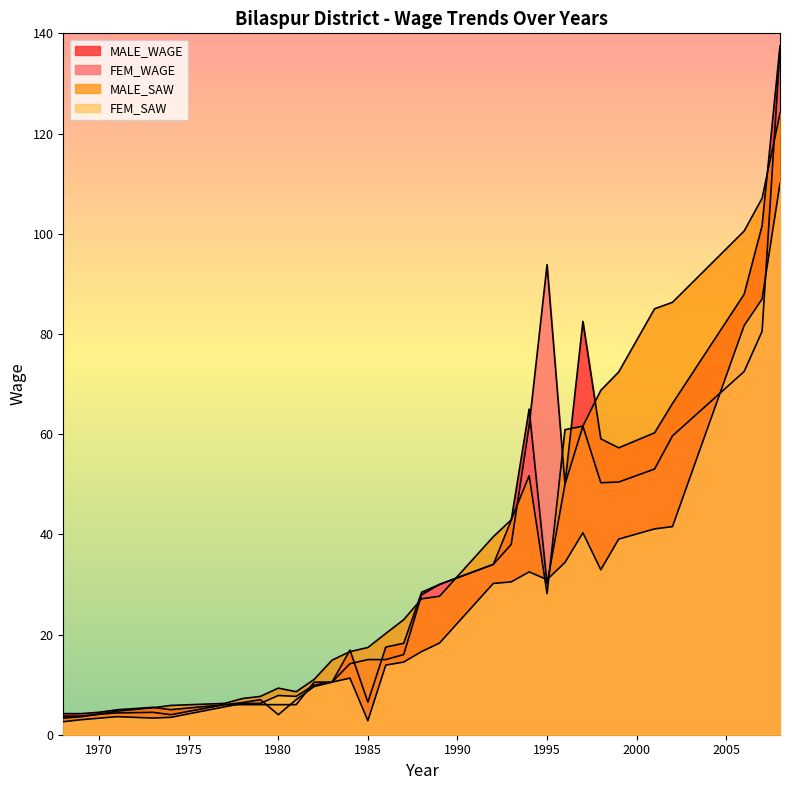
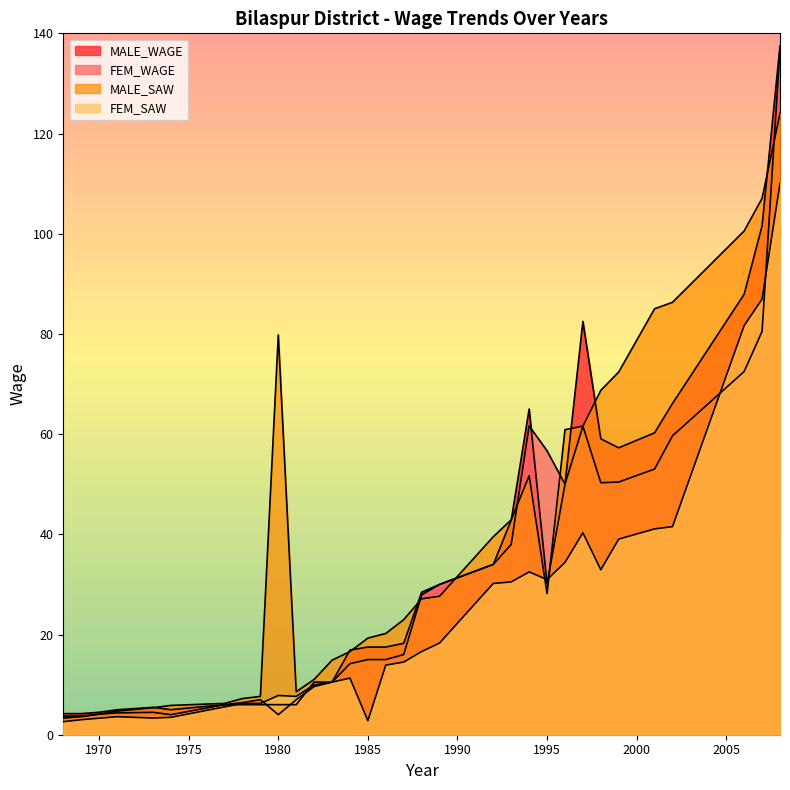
  {
    "MALE_WAGE": {
      "1980": 4,
-     "1985": 7,
+     "1985": 18,
      "1995": 30
    },
    "FEM_WAGE": {
      "1980": 6,
      "1985": 15,
-     "1995": 94
+     "1995": 57
    },
    "MALE_SAW": {
-     "1980": 9,
-     "1985": 17,
+     "1980": 80,
+     "1985": 19,
      "1995": 28
    },
    "FEM_SAW": {
      "1970": 3,
      "1980": 8,
      "1985": 3,
      "1995": 31
    }
  }
